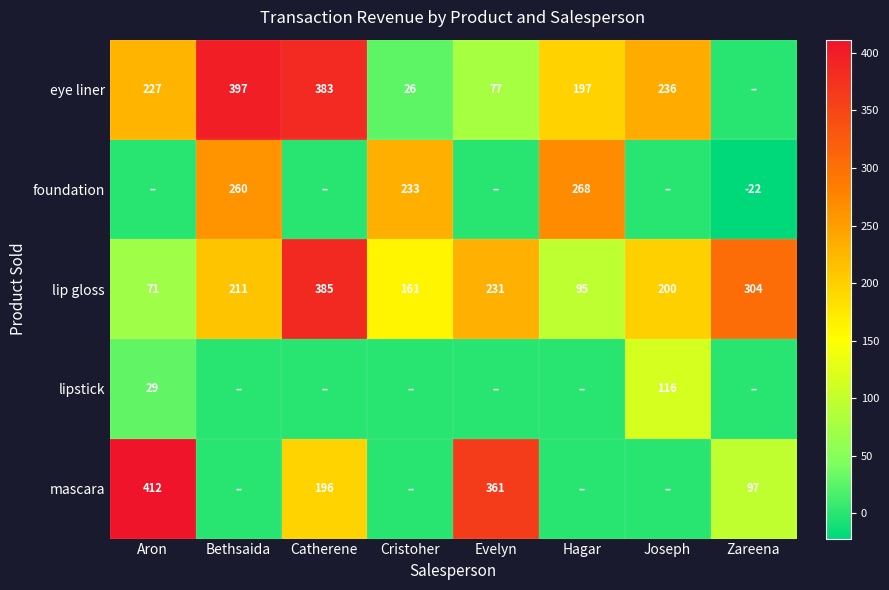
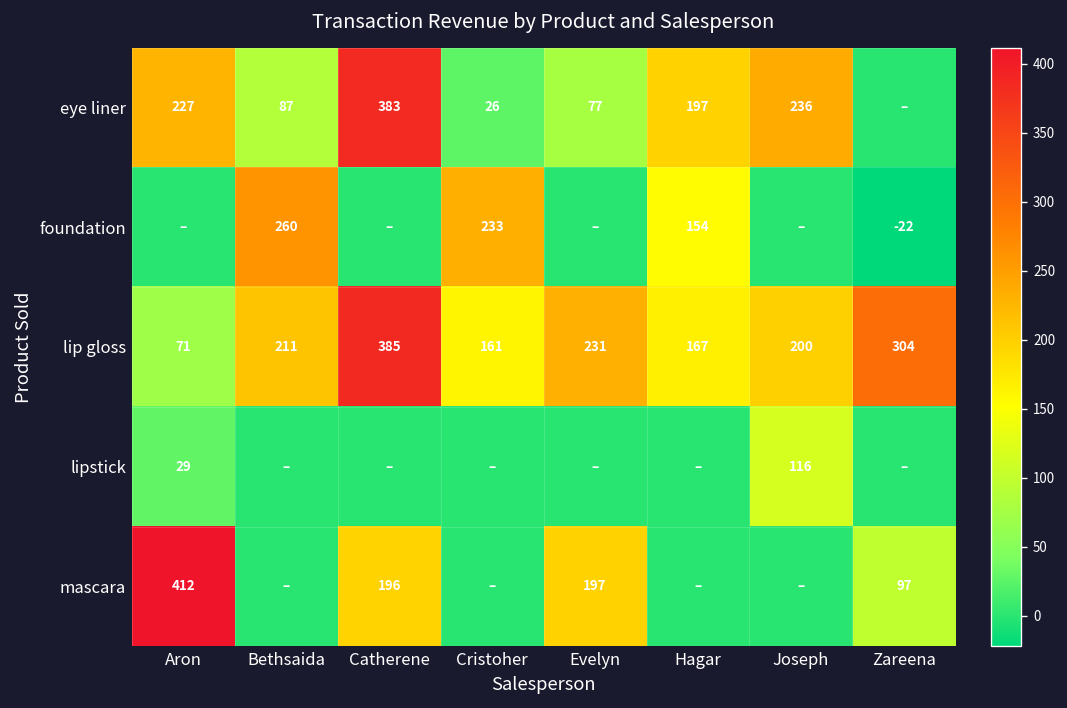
  {
    "eye liner": {
      "Aron": 227,
-     "Bethsaida": 397,
+     "Bethsaida": 87,
      "Catherene": 383,
      "Cristoher": 26,
      "Evelyn": 77,
      "Hagar": 197,
      "Joseph": 236
    },
    "foundation": {
      "Bethsaida": 260,
      "Cristoher": 233,
-     "Hagar": 268,
+     "Hagar": 154,
      "Zareena": -22
    },
    "lip gloss": {
      "Aron": 71,
      "Bethsaida": 211,
      "Catherene": 385,
      "Cristoher": 161,
      "Evelyn": 231,
-     "Hagar": 95,
+     "Hagar": 167,
      "Joseph": 200,
      "Zareena": 304
    },
    "lipstick": {
      "Aron": 29,
      "Joseph": 116
    },
    "mascara": {
      "Aron": 412,
      "Catherene": 196,
-     "Evelyn": 361,
+     "Evelyn": 197,
      "Zareena": 97
    }
  }
